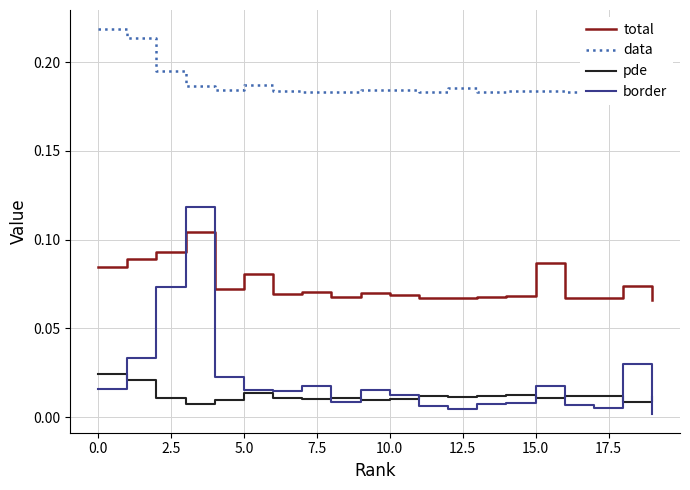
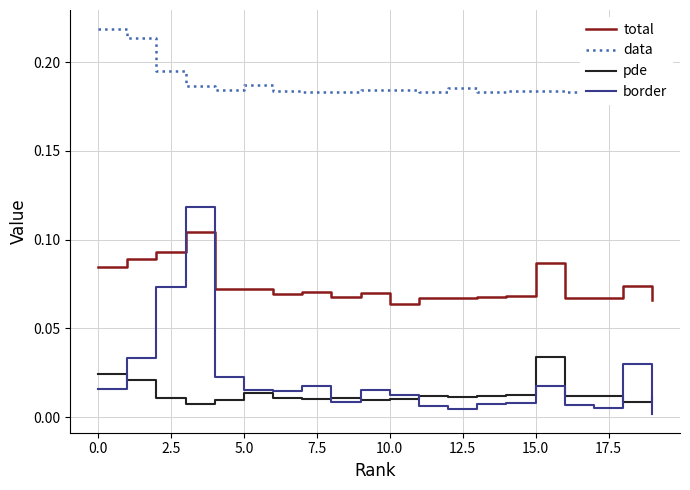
  {
    "total": {
      "0.0": 0.084,
-     "5.0": 0.080,
-     "10.0": 0.069,
+     "5.0": 0.072,
+     "10.0": 0.064,
      "15.0": 0.087
    },
    "pde": {
      "0.0": 0.024,
      "10.0": 0.010,
-     "15.0": 0.011
+     "15.0": 0.034
    }
  }
